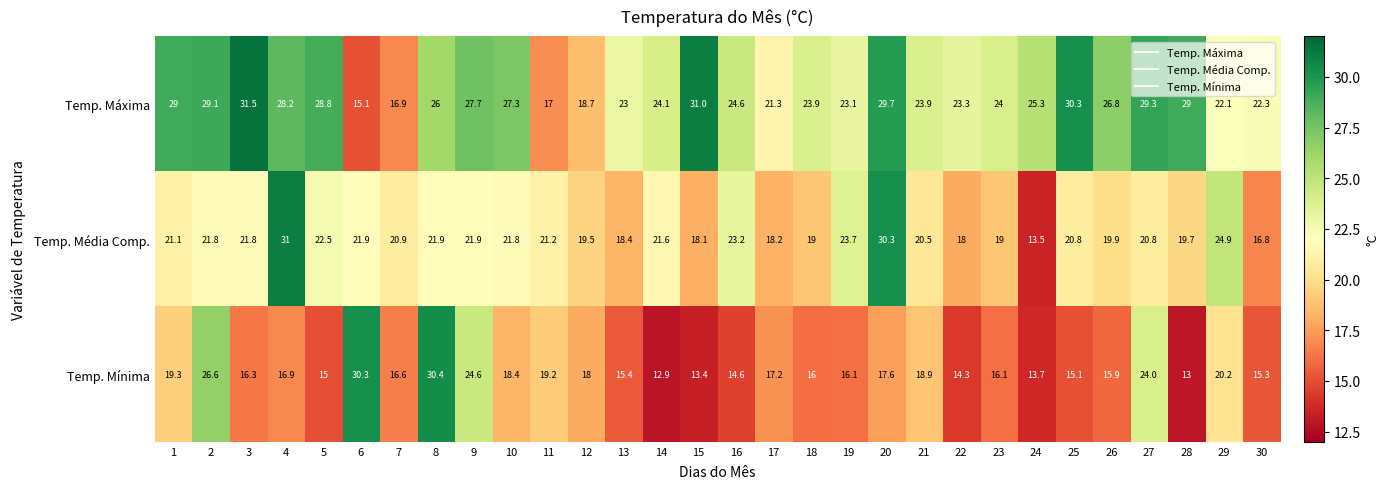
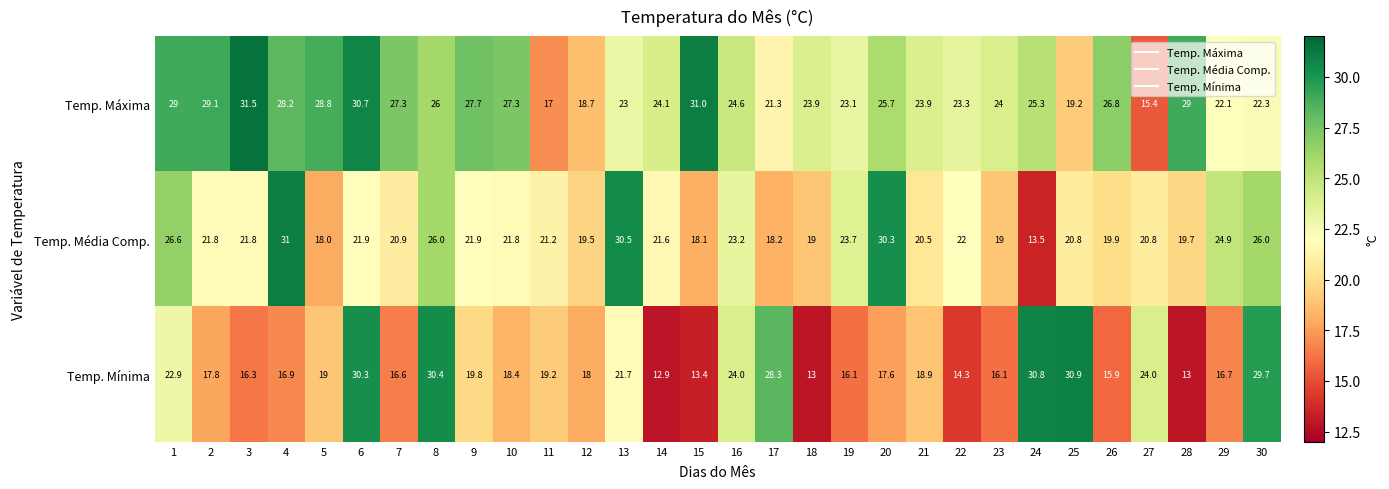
  {
    "Temp. Máxima": {
      "1": 29,
      "2": 29.1,
      "3": 31.5,
      "4": 28.2,
      "5": 28.8,
-     "6": 15.1,
-     "7": 16.9,
+     "6": 30.7,
+     "7": 27.3,
      "8": 26,
      "9": 27.7,
      "10": 27.3,
      "11": 17,
      "12": 18.7,
      "13": 23,
      "14": 24.1,
      "15": 31.0,
      "16": 24.6,
      "17": 21.3,
      "18": 23.9,
      "19": 23.1,
-     "20": 29.7,
+     "20": 25.7,
      "21": 23.9,
      "22": 23.3,
      "23": 24,
      "24": 25.3,
-     "25": 30.3,
+     "25": 19.2,
      "26": 26.8,
-     "27": 29.3,
+     "27": 15.4,
      "28": 29,
      "29": 22.1,
      "30": 22.3
    },
    "Temp. Média Comp.": {
-     "1": 21.1,
+     "1": 26.6,
      "2": 21.8,
      "3": 21.8,
      "4": 31,
-     "5": 22.5,
+     "5": 18.0,
      "6": 21.9,
      "7": 20.9,
-     "8": 21.9,
+     "8": 26.0,
      "9": 21.9,
      "10": 21.8,
      "11": 21.2,
      "12": 19.5,
-     "13": 18.4,
+     "13": 30.5,
      "14": 21.6,
      "15": 18.1,
      "16": 23.2,
      "17": 18.2,
      "18": 19,
      "19": 23.7,
      "20": 30.3,
      "21": 20.5,
-     "22": 18,
+     "22": 22,
      "23": 19,
      "24": 13.5,
      "25": 20.8,
      "26": 19.9,
      "27": 20.8,
      "28": 19.7,
      "29": 24.9,
-     "30": 16.8
+     "30": 26.0
    },
    "Temp. Mínima": {
-     "1": 19.3,
-     "2": 26.6,
+     "1": 22.9,
+     "2": 17.8,
      "3": 16.3,
      "4": 16.9,
-     "5": 15,
+     "5": 19,
      "6": 30.3,
      "7": 16.6,
      "8": 30.4,
-     "9": 24.6,
+     "9": 19.8,
      "10": 18.4,
      "11": 19.2,
      "12": 18,
-     "13": 15.4,
+     "13": 21.7,
      "14": 12.9,
      "15": 13.4,
-     "16": 14.6,
-     "17": 17.2,
-     "18": 16,
+     "16": 24.0,
+     "17": 28.3,
+     "18": 13,
      "19": 16.1,
      "20": 17.6,
      "21": 18.9,
      "22": 14.3,
      "23": 16.1,
-     "24": 13.7,
-     "25": 15.1,
+     "24": 30.8,
+     "25": 30.9,
      "26": 15.9,
      "27": 24.0,
      "28": 13,
-     "29": 20.2,
-     "30": 15.3
+     "29": 16.7,
+     "30": 29.7
    }
  }
